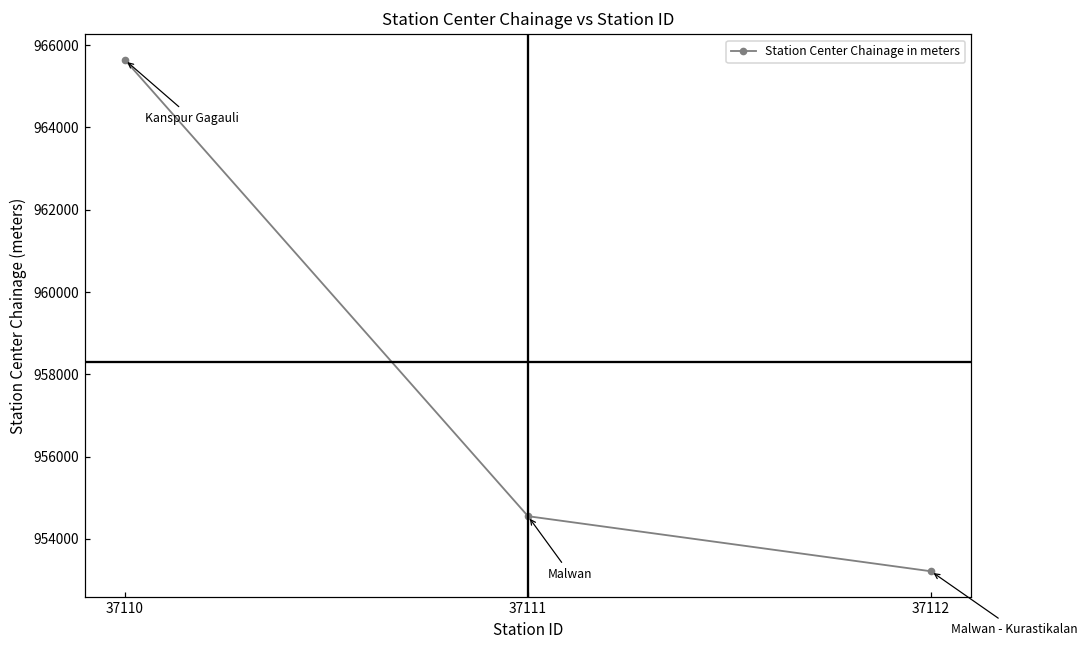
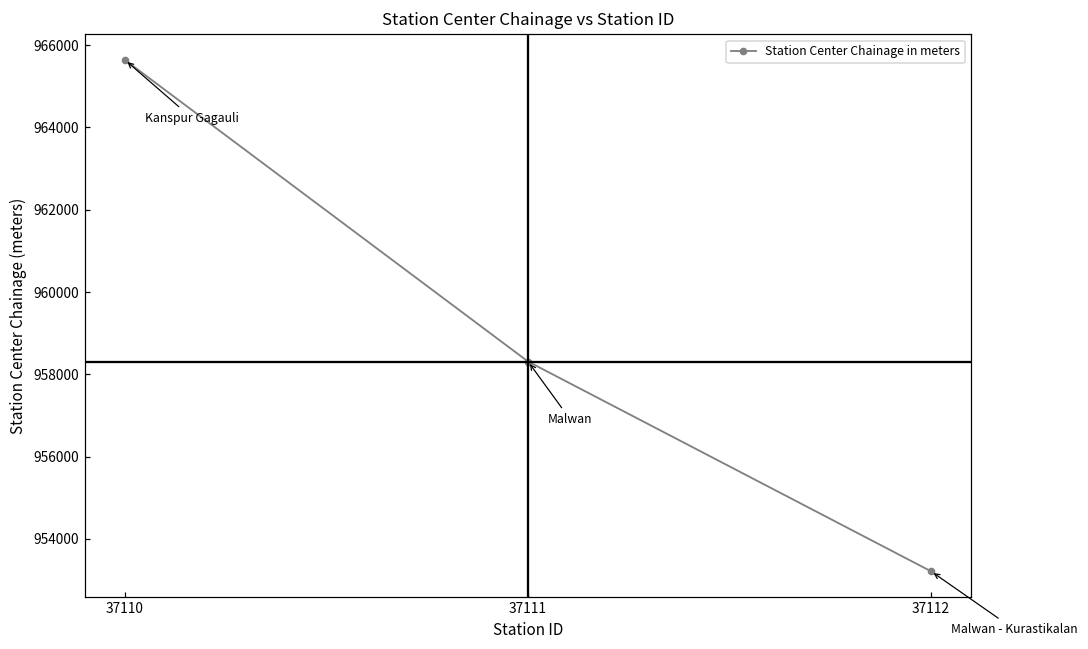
  {
    "37110": 965600,
-   "37111": 954500,
+   "37111": 958300,
    "37112": 953200
  }
